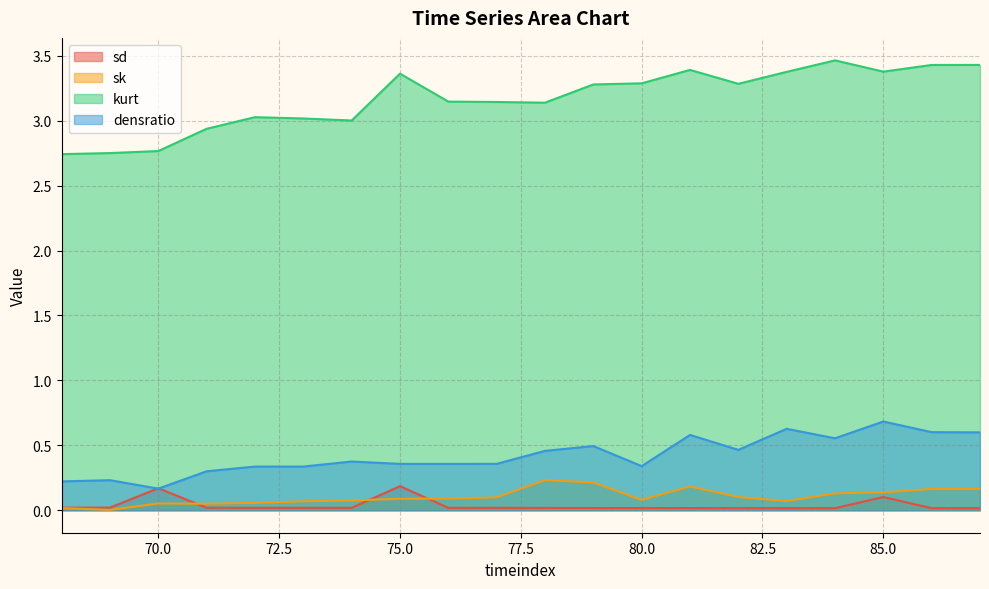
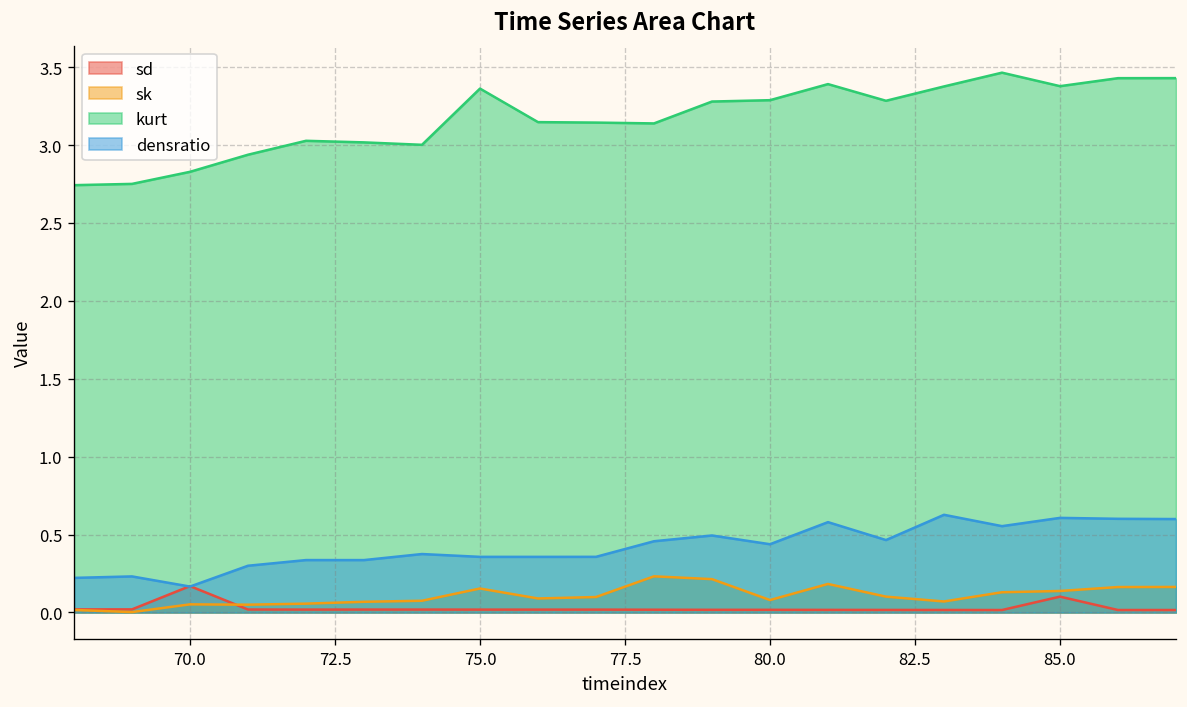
  {
    "sd": {
-     "75.0": 0.19,
+     "75.0": 0.02,
      "80.0": 0.02,
      "85.0": 0.10
    },
    "sk": {
      "70.0": 0.05,
-     "75.0": 0.09,
+     "75.0": 0.15,
      "80.0": 0.08,
      "85.0": 0.14
    },
    "kurt": {
-     "70.0": 2.77,
+     "70.0": 2.83,
      "75.0": 3.36,
      "80.0": 3.29,
      "85.0": 3.38
    },
    "densratio": {
      "75.0": 0.36,
-     "80.0": 0.34,
-     "85.0": 0.68
+     "80.0": 0.44,
+     "85.0": 0.61
    }
  }
